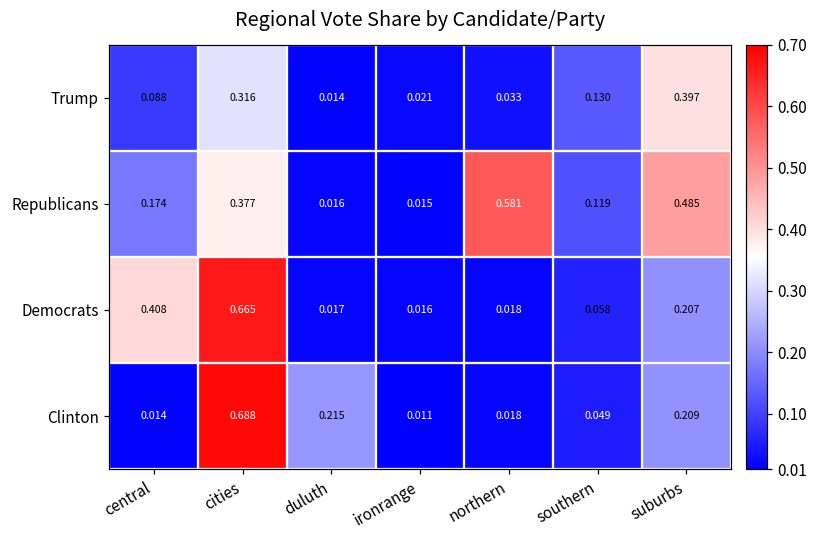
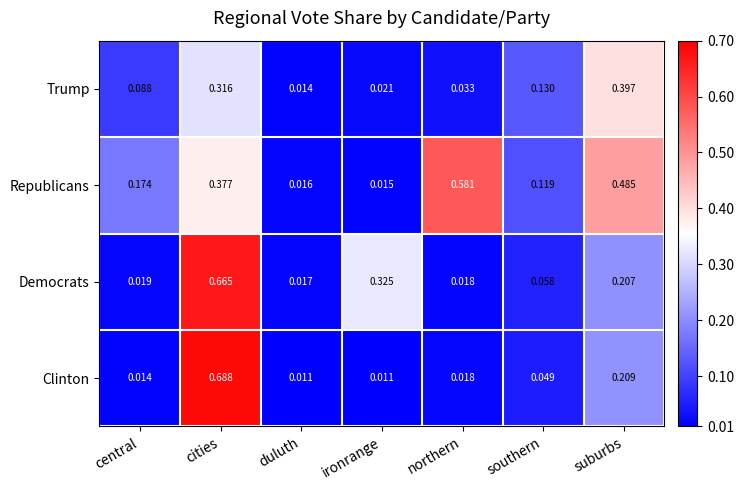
  {
    "Trump": {
      "central": 0.088,
      "cities": 0.316,
      "duluth": 0.014,
      "ironrange": 0.021,
      "northern": 0.033,
      "southern": 0.130,
      "suburbs": 0.397
    },
    "Republicans": {
      "central": 0.174,
      "cities": 0.377,
      "duluth": 0.016,
      "ironrange": 0.015,
      "northern": 0.581,
      "southern": 0.119,
      "suburbs": 0.485
    },
    "Democrats": {
-     "central": 0.408,
+     "central": 0.019,
      "cities": 0.665,
      "duluth": 0.017,
-     "ironrange": 0.016,
+     "ironrange": 0.325,
      "northern": 0.018,
      "southern": 0.058,
      "suburbs": 0.207
    },
    "Clinton": {
      "central": 0.014,
      "cities": 0.688,
-     "duluth": 0.215,
+     "duluth": 0.011,
      "ironrange": 0.011,
      "northern": 0.018,
      "southern": 0.049,
      "suburbs": 0.209
    }
  }
